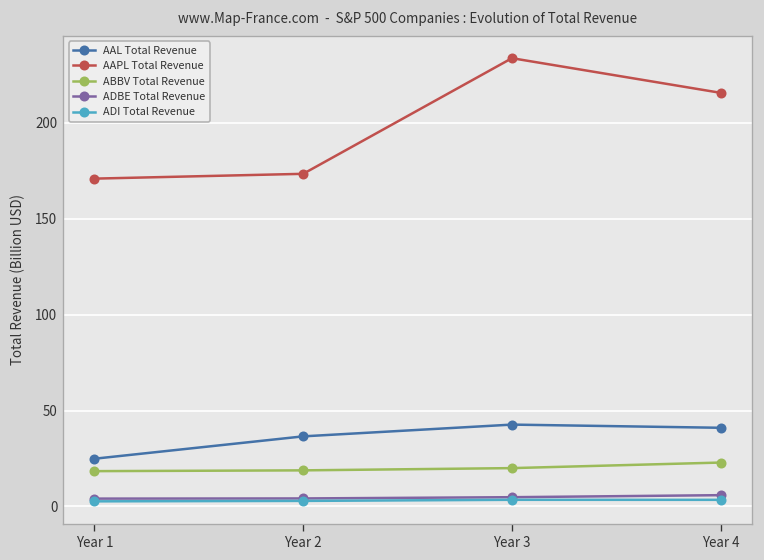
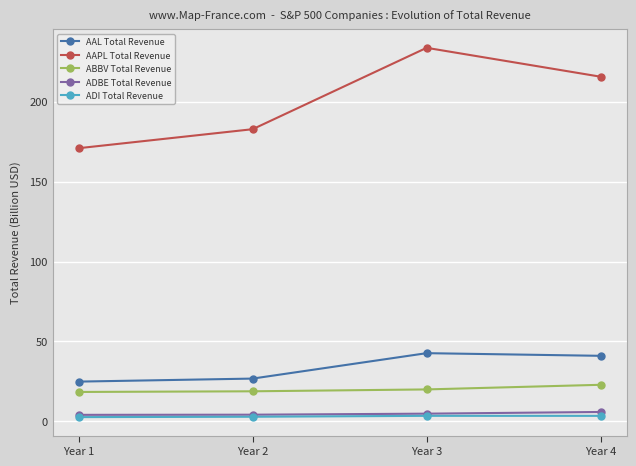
  {
    "AAL Total Revenue": {
      "Year 1": 25,
-     "Year 2": 37,
+     "Year 2": 27,
      "Year 3": 43,
      "Year 4": 41
    },
    "AAPL Total Revenue": {
      "Year 1": 171,
-     "Year 2": 173,
+     "Year 2": 183,
      "Year 3": 234,
      "Year 4": 216
    },
    "ABBV Total Revenue": {
      "Year 1": 18,
      "Year 2": 19,
      "Year 3": 20,
      "Year 4": 23
    },
    "ADBE Total Revenue": {
      "Year 4": 6
    },
    "ADI Total Revenue": {
      "Year 4": 3
    }
  }
